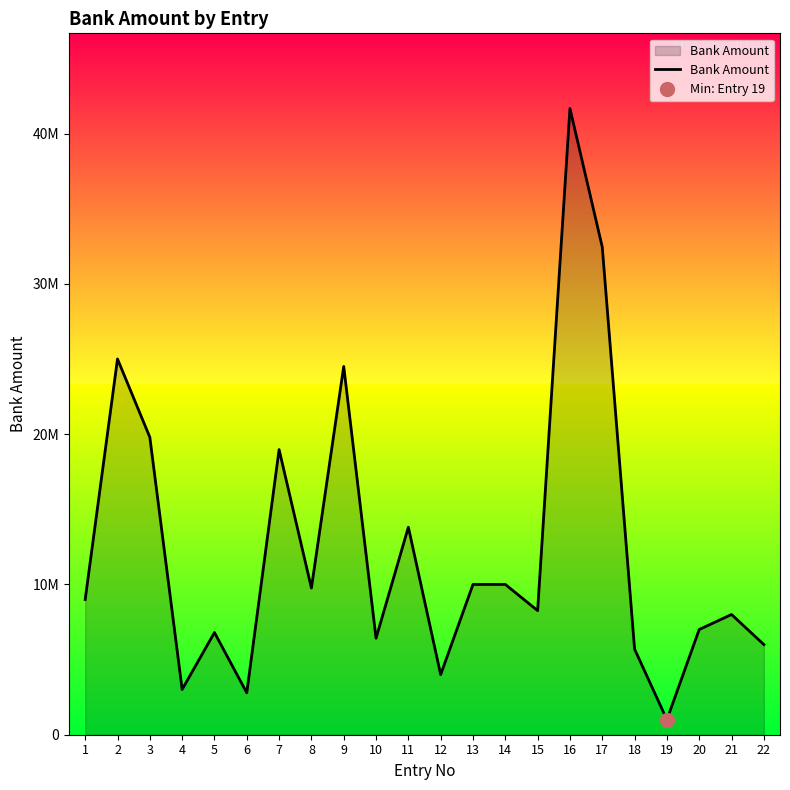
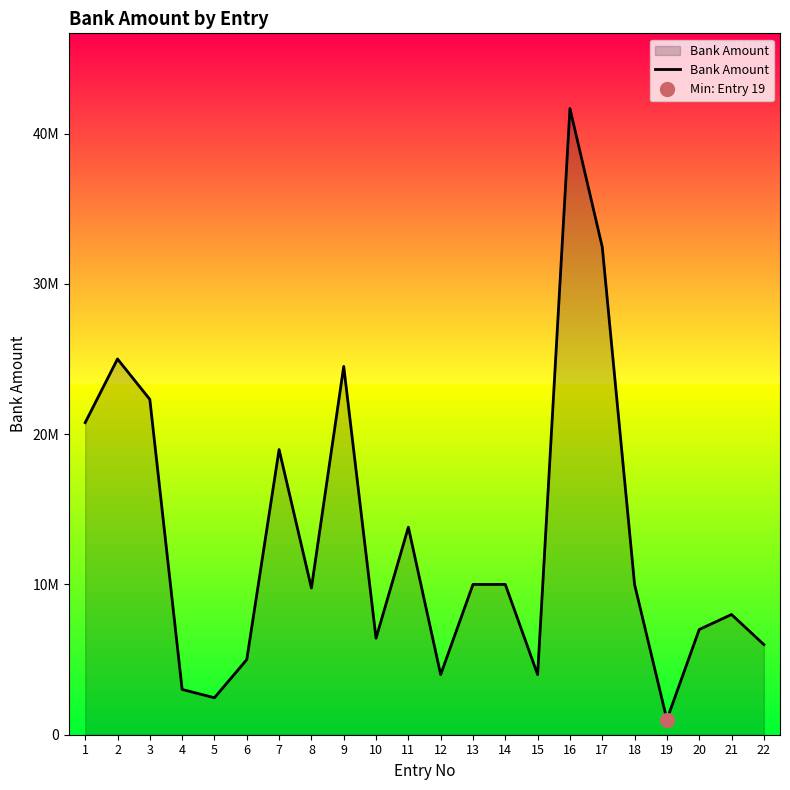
  {
    "Bank Amount": {
-     "1": 9000000,
+     "1": 20800000,
      "2": 25000000,
-     "3": 19800000,
+     "3": 22300000,
      "4": 3000000,
-     "5": 6800000,
-     "6": 2800000,
+     "5": 2500000,
+     "6": 5000000,
      "7": 19000000,
      "8": 9800000,
      "9": 24500000,
      "10": 6400000,
      "11": 13800000,
      "12": 4000000,
      "13": 10000000,
      "14": 10000000,
-     "15": 8300000,
+     "15": 4000000,
      "16": 41700000,
      "17": 32400000,
-     "18": 5700000,
+     "18": 10000000,
      "20": 7000000,
      "21": 8000000,
      "22": 6000000
    }
  }
